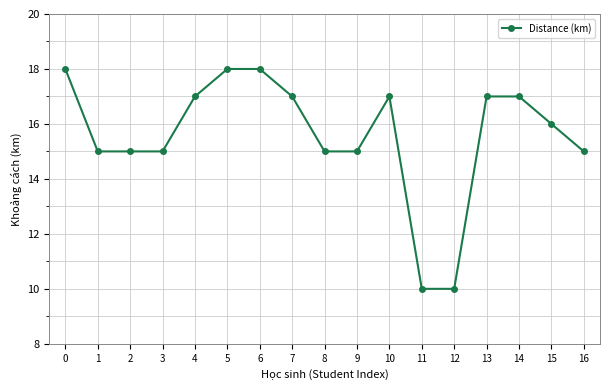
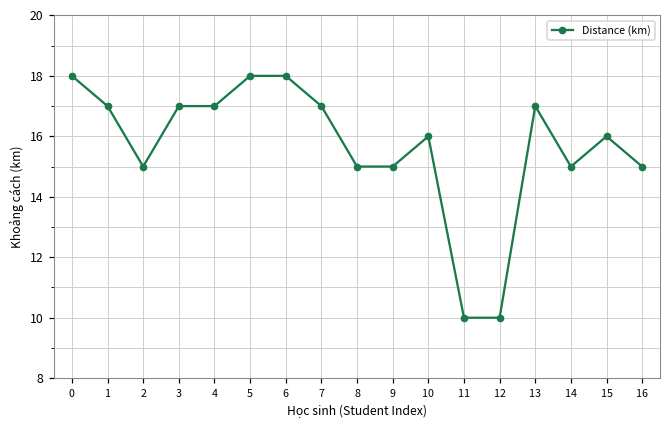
  {
    "0": 18,
-   "1": 15,
+   "1": 17,
    "2": 15,
-   "3": 15,
+   "3": 17,
    "4": 17,
    "5": 18,
    "6": 18,
    "7": 17,
    "8": 15,
    "9": 15,
-   "10": 17,
+   "10": 16,
    "11": 10,
    "12": 10,
    "13": 17,
-   "14": 17,
+   "14": 15,
    "15": 16,
    "16": 15
  }
